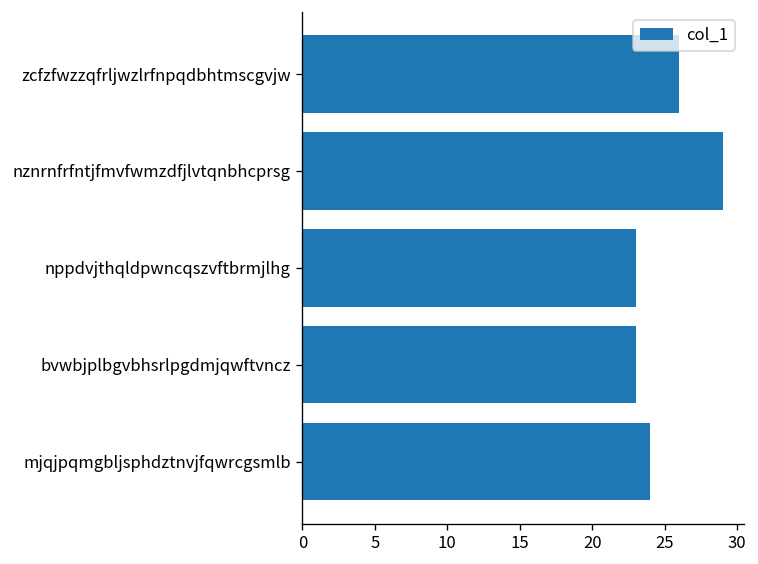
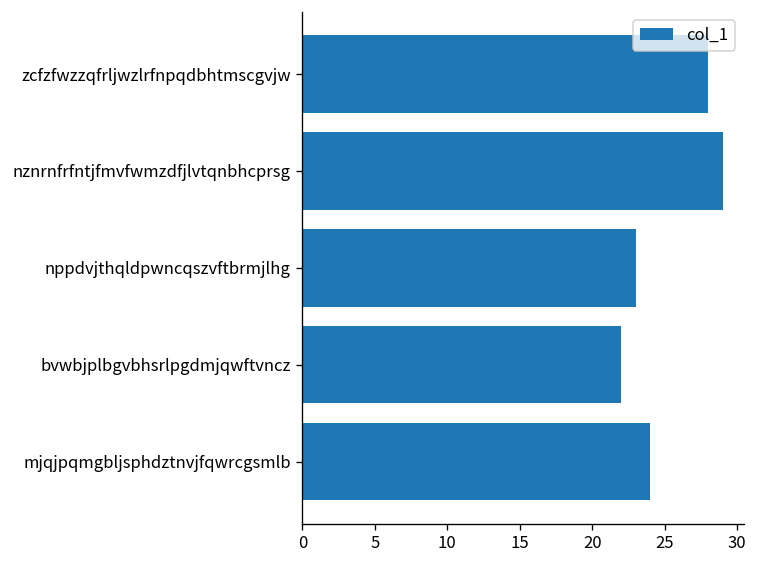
  {
-   "zcfzfwzzqfrljwzlrfnpqdbhtmscgvjw": 26,
+   "zcfzfwzzqfrljwzlrfnpqdbhtmscgvjw": 28,
    "nznrnfrfntjfmvfwmzdfjlvtqnbhcprsg": 29,
    "nppdvjthqldpwncqszvftbrmjlhg": 23,
-   "bvwbjplbgvbhsrlpgdmjqwftvncz": 23,
+   "bvwbjplbgvbhsrlpgdmjqwftvncz": 22,
    "mjqjpqmgbljsphdztnvjfqwrcgsmlb": 24
  }
